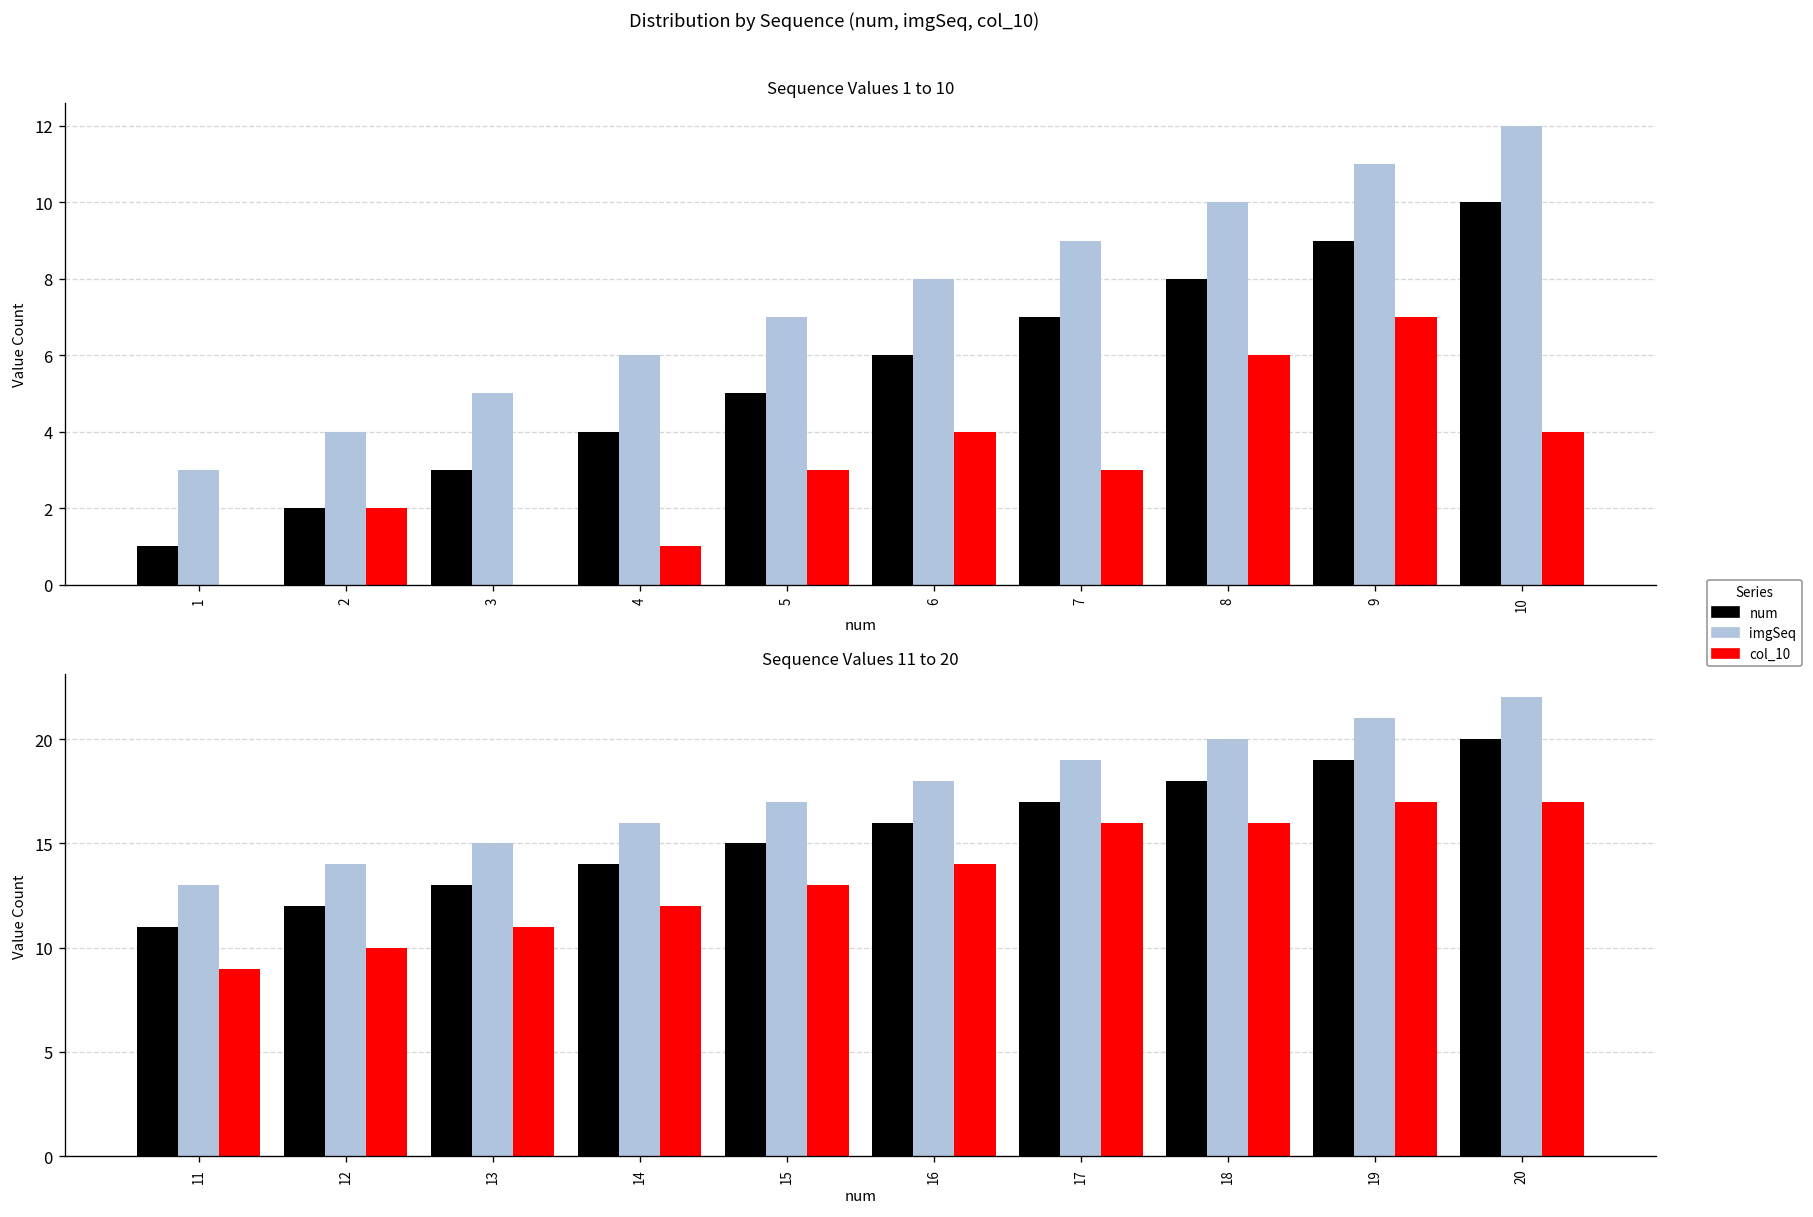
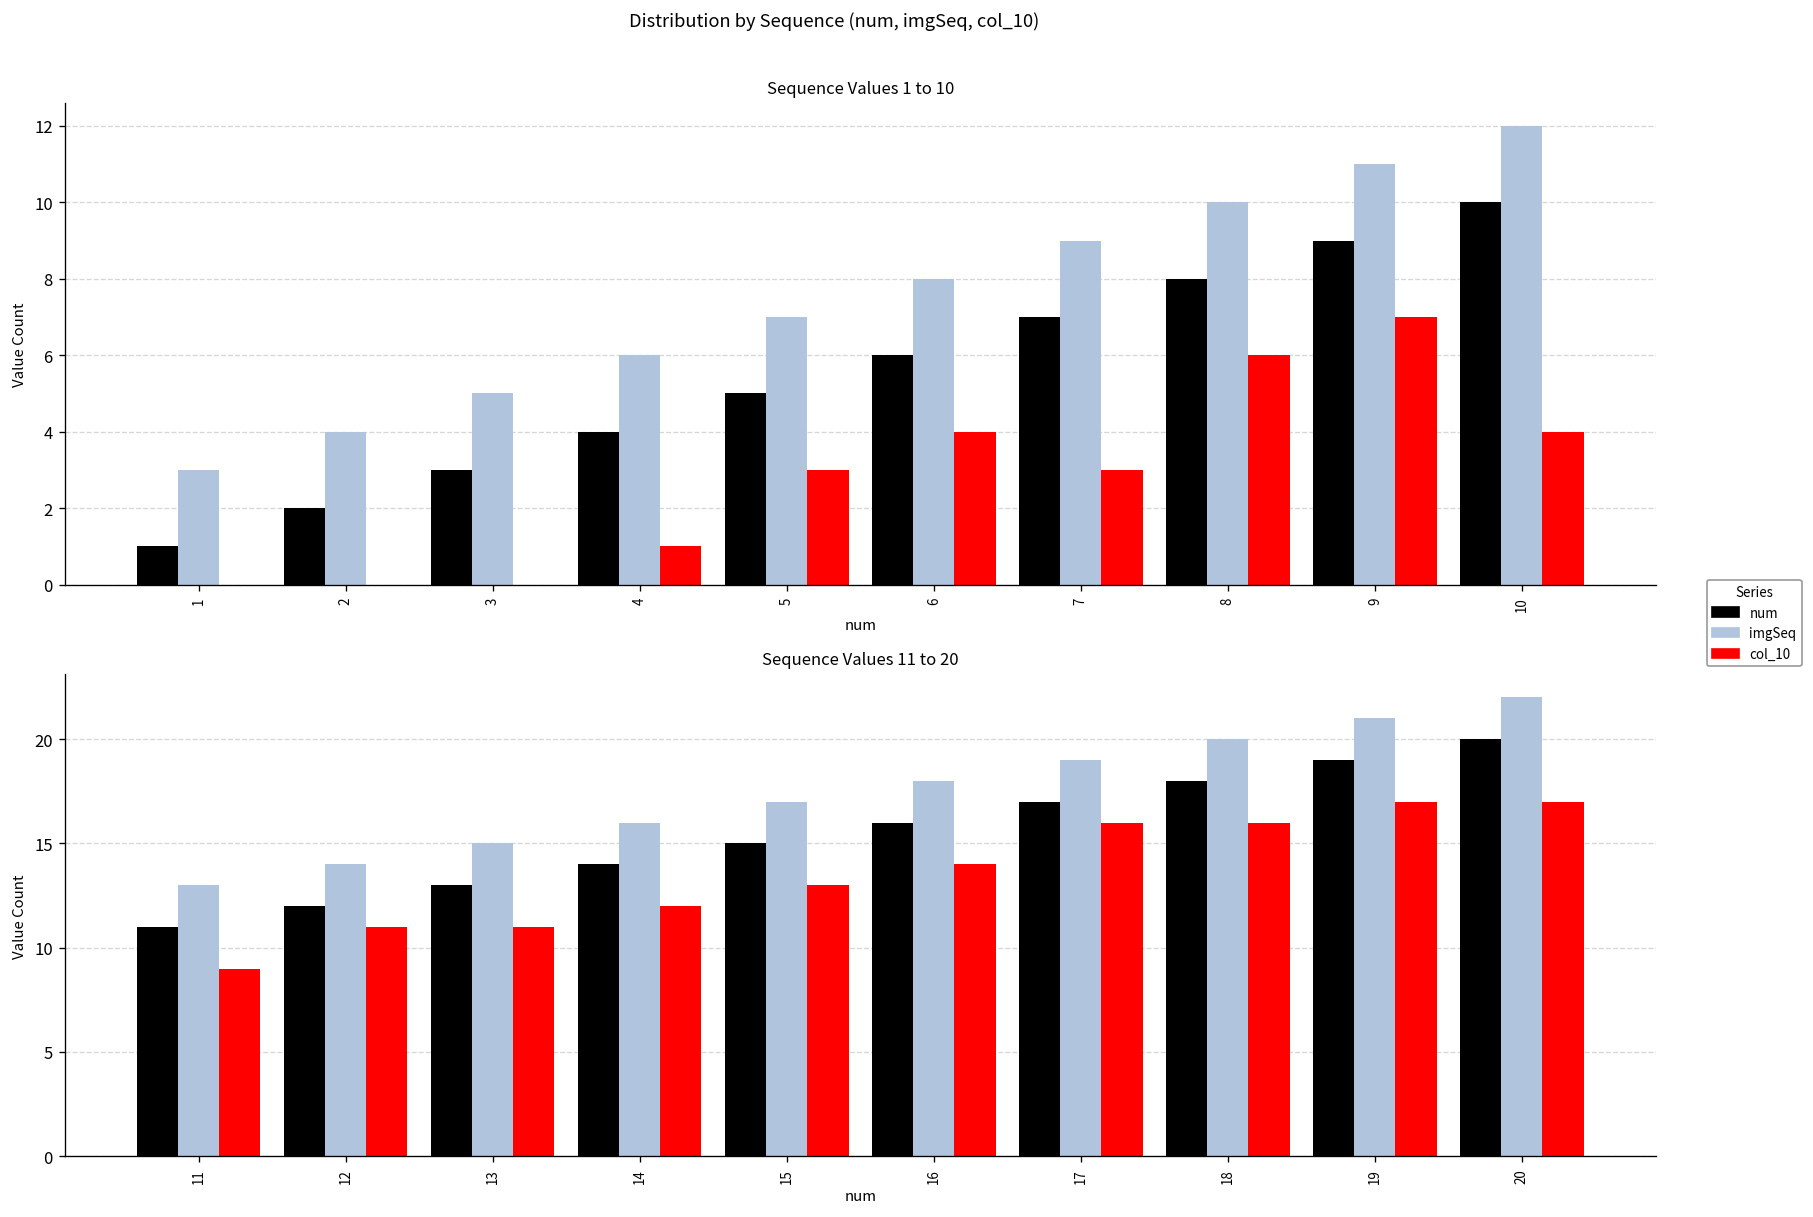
  {
    "Sequence Values 1 to 10": {
      "num": {
        "1": 1,
        "2": 2,
        "3": 3,
        "4": 4,
        "5": 5,
        "6": 6,
        "7": 7,
        "8": 8,
        "9": 9,
        "10": 10
      },
      "imgSeq": {
        "1": 3,
        "2": 4,
        "3": 5,
        "4": 6,
        "5": 7,
        "6": 8,
        "7": 9,
        "8": 10,
        "9": 11,
        "10": 12
      },
      "col_10": {
        "1": 0,
-       "2": 2,
+       "2": 0,
        "3": 0,
        "4": 1,
        "5": 3,
        "6": 4,
        "7": 3,
        "8": 6,
        "9": 7,
        "10": 4
      }
    },
    "Sequence Values 11 to 20": {
      "num": {
        "11": 11,
        "12": 12,
        "13": 13,
        "14": 14,
        "15": 15,
        "16": 16,
        "17": 17,
        "18": 18,
        "19": 19,
        "20": 20
      },
      "imgSeq": {
        "11": 13,
        "12": 14,
        "13": 15,
        "14": 16,
        "15": 17,
        "16": 18,
        "17": 19,
        "18": 20,
        "19": 21,
        "20": 22
      },
      "col_10": {
        "11": 9,
-       "12": 10,
+       "12": 11,
        "13": 11,
        "14": 12,
        "15": 13,
        "16": 14,
        "17": 16,
        "18": 16,
        "19": 17,
        "20": 17
      }
    }
  }
